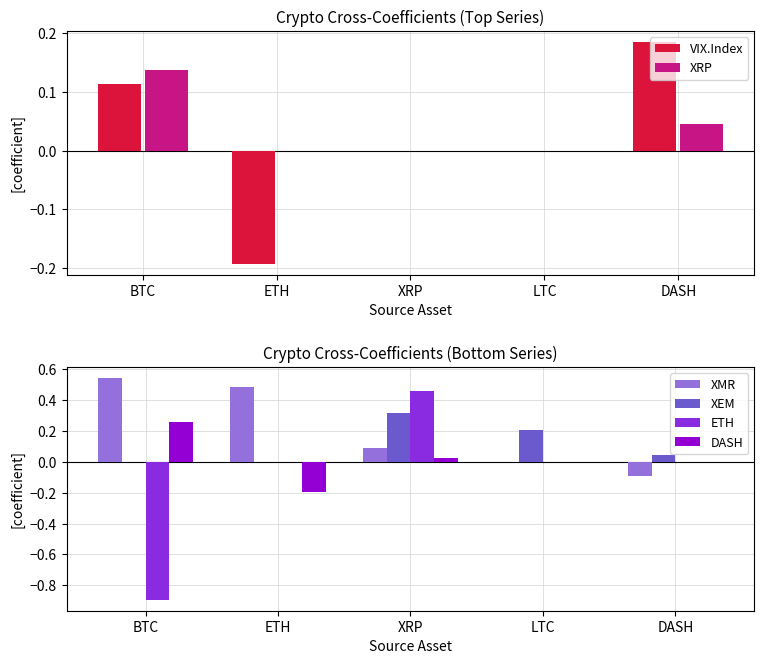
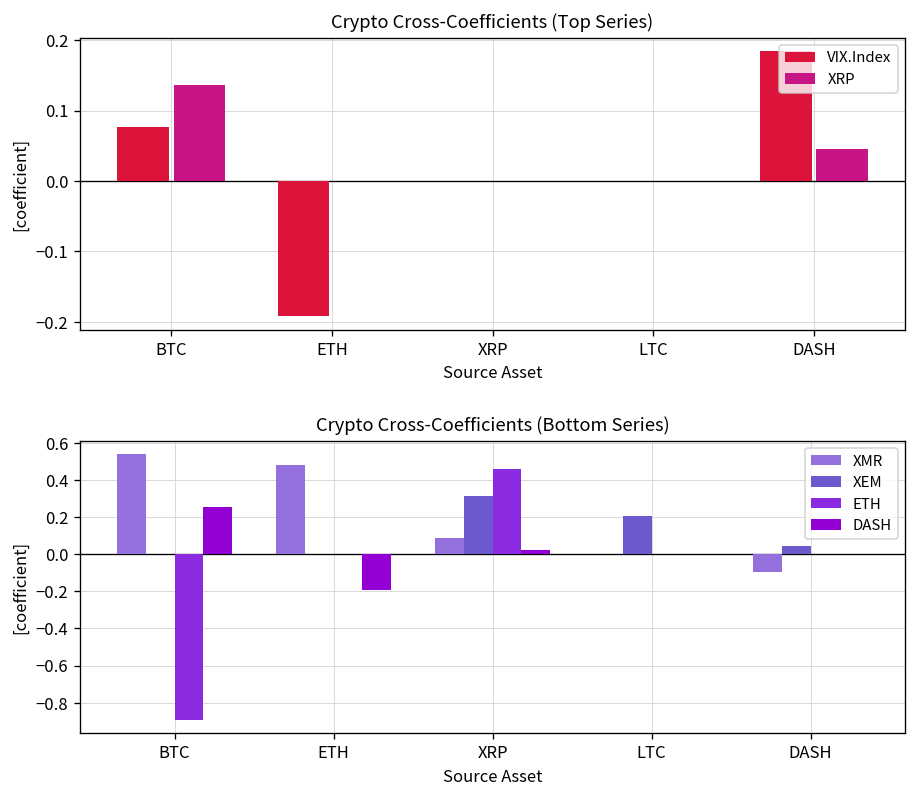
  {
    "Crypto Cross-Coefficients (Top Series)": {
      "VIX.Index": {
-       "BTC": 0.11,
+       "BTC": 0.08,
        "ETH": -0.19,
        "XRP": 0.00,
        "LTC": 0.00
      },
      "XRP": {
        "BTC": 0.14,
        "ETH": 0.00,
        "XRP": 0.00,
        "LTC": 0.00,
        "DASH": 0.04
      }
    }
  }
